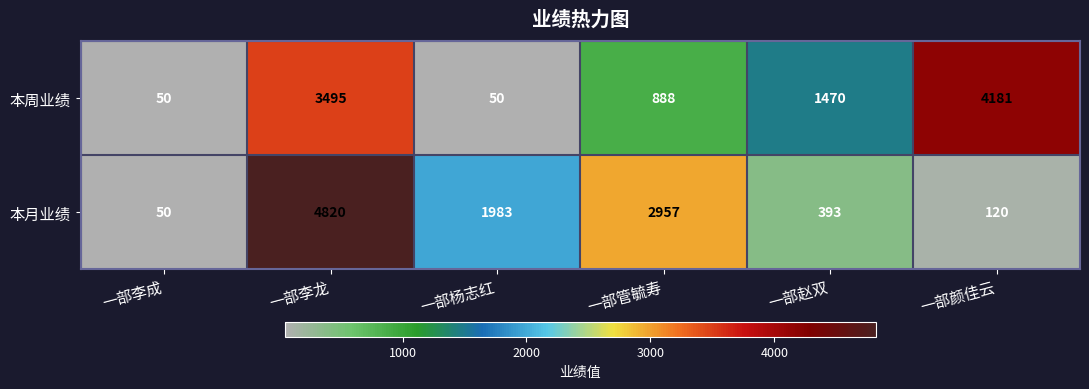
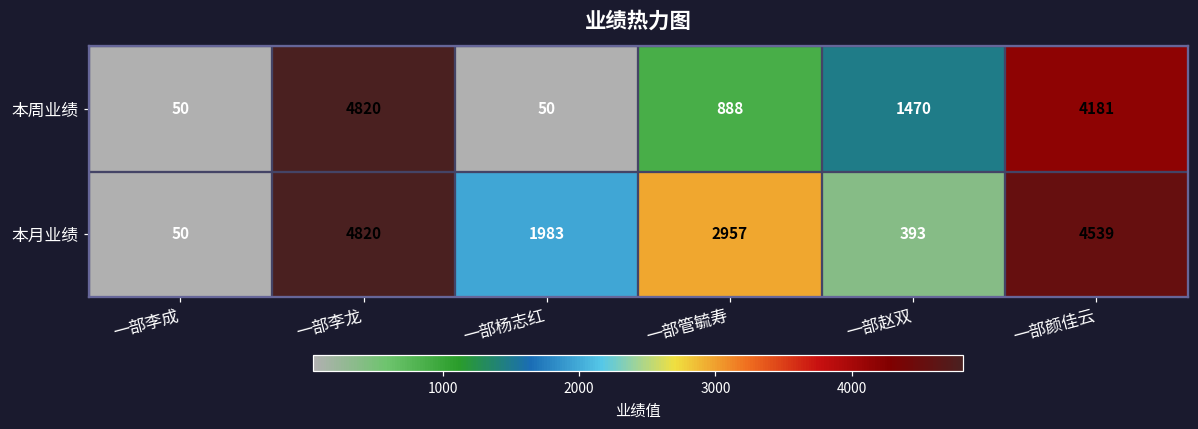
  {
    "本周业绩": {
      "一部李成": 50,
-     "一部李龙": 3495,
+     "一部李龙": 4820,
      "一部杨志红": 50,
      "一部管毓寿": 888,
      "一部赵双": 1470,
      "一部颜佳云": 4181
    },
    "本月业绩": {
      "一部李成": 50,
      "一部李龙": 4820,
      "一部杨志红": 1983,
      "一部管毓寿": 2957,
      "一部赵双": 393,
-     "一部颜佳云": 120
+     "一部颜佳云": 4539
    }
  }
